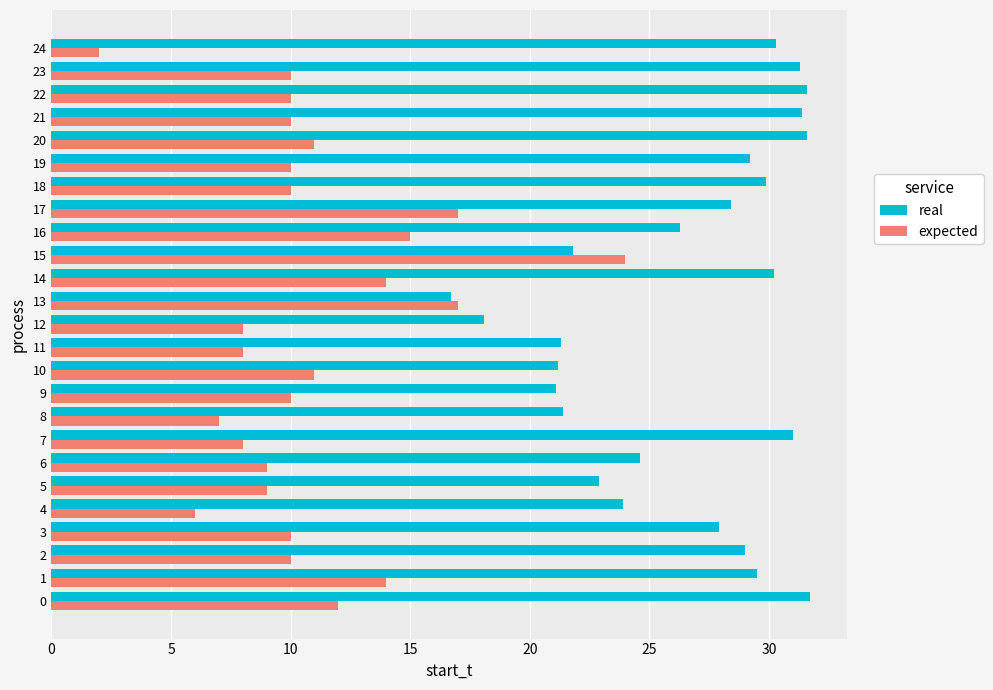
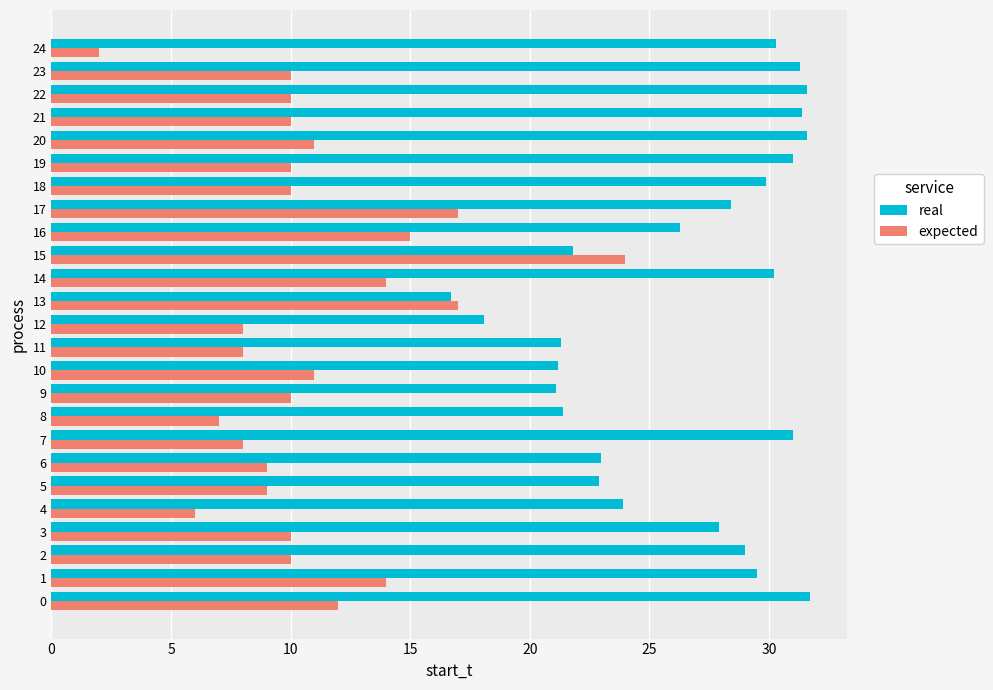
  {
    "real": {
      "24": 30.3,
      "23": 31.3,
      "22": 31.6,
      "21": 31.4,
      "20": 31.6,
-     "19": 29.2,
+     "19": 31.0,
      "18": 29.9,
      "17": 28.4,
      "16": 26.3,
      "15": 21.8,
      "14": 30.2,
      "13": 16.7,
      "12": 18.1,
      "11": 21.3,
      "10": 21.2,
      "9": 21.1,
      "8": 21.4,
      "7": 31.0,
-     "6": 24.6,
+     "6": 23.0,
      "5": 22.9,
      "4": 23.9,
      "3": 27.9,
      "2": 29.0,
      "1": 29.5,
      "0": 31.7
    },
    "expected": {
      "24": 2.0,
      "23": 10.0,
      "22": 10.0,
      "21": 10.0,
      "20": 11.0,
      "19": 10.0,
      "18": 10.0,
      "17": 17.0,
      "16": 15.0,
      "15": 24.0,
      "14": 14.0,
      "13": 17.0,
      "12": 8.0,
      "11": 8.0,
      "10": 11.0,
      "9": 10.0,
      "8": 7.0,
      "7": 8.0,
      "6": 9.0,
      "5": 9.0,
      "4": 6.0,
      "3": 10.0,
      "2": 10.0,
      "1": 14.0,
      "0": 12.0
    }
  }
